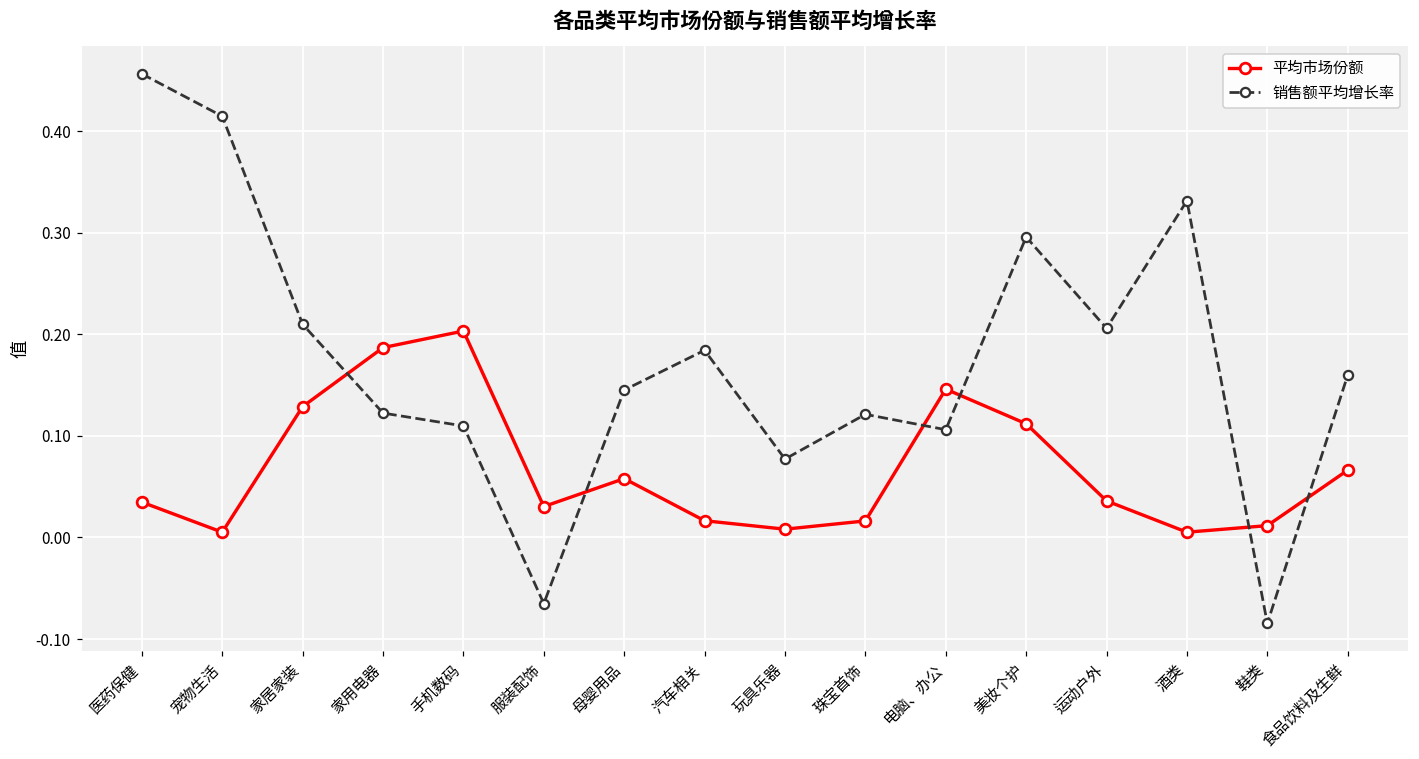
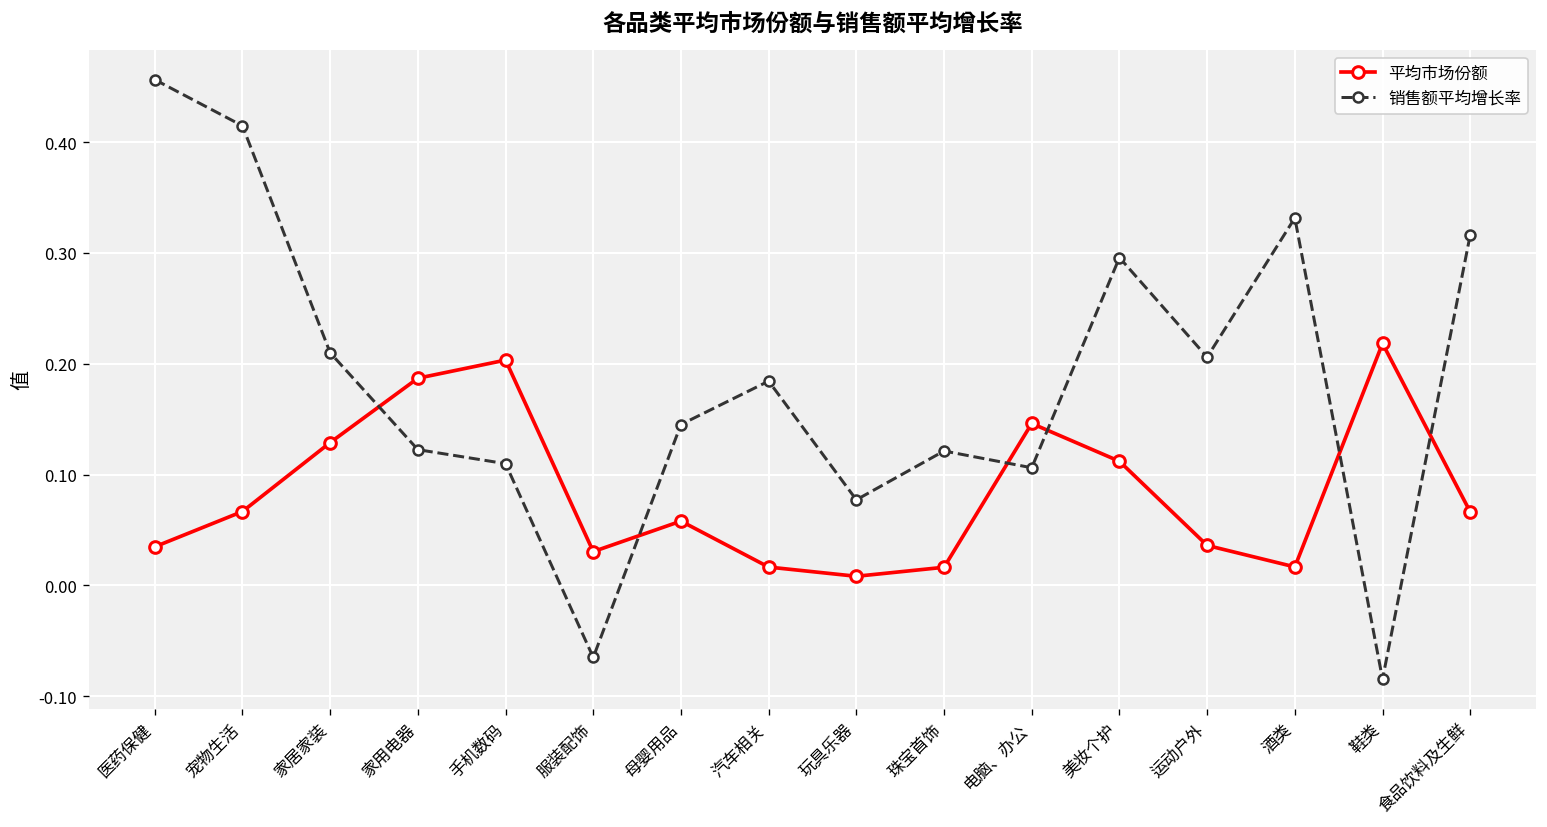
  {
    "平均市场份额": {
      "医药保健": 0.03,
-     "宠物生活": 0.01,
+     "宠物生活": 0.07,
      "家居家装": 0.13,
      "家用电器": 0.19,
      "手机数码": 0.20,
      "服装配饰": 0.03,
      "母婴用品": 0.06,
      "汽车相关": 0.02,
      "玩具乐器": 0.01,
      "珠宝首饰": 0.02,
      "电脑、办公": 0.15,
      "美妆个护": 0.11,
      "运动户外": 0.04,
-     "酒类": 0.01,
-     "鞋类": 0.01,
+     "酒类": 0.02,
+     "鞋类": 0.22,
      "食品饮料及生鲜": 0.07
    },
    "销售额平均增长率": {
      "医药保健": 0.46,
      "宠物生活": 0.41,
      "家居家装": 0.21,
      "家用电器": 0.12,
      "手机数码": 0.11,
      "服装配饰": -0.07,
      "母婴用品": 0.15,
      "汽车相关": 0.18,
      "玩具乐器": 0.08,
      "珠宝首饰": 0.12,
      "电脑、办公": 0.11,
      "美妆个护": 0.30,
      "运动户外": 0.21,
      "酒类": 0.33,
      "鞋类": -0.08,
-     "食品饮料及生鲜": 0.16
+     "食品饮料及生鲜": 0.32
    }
  }
